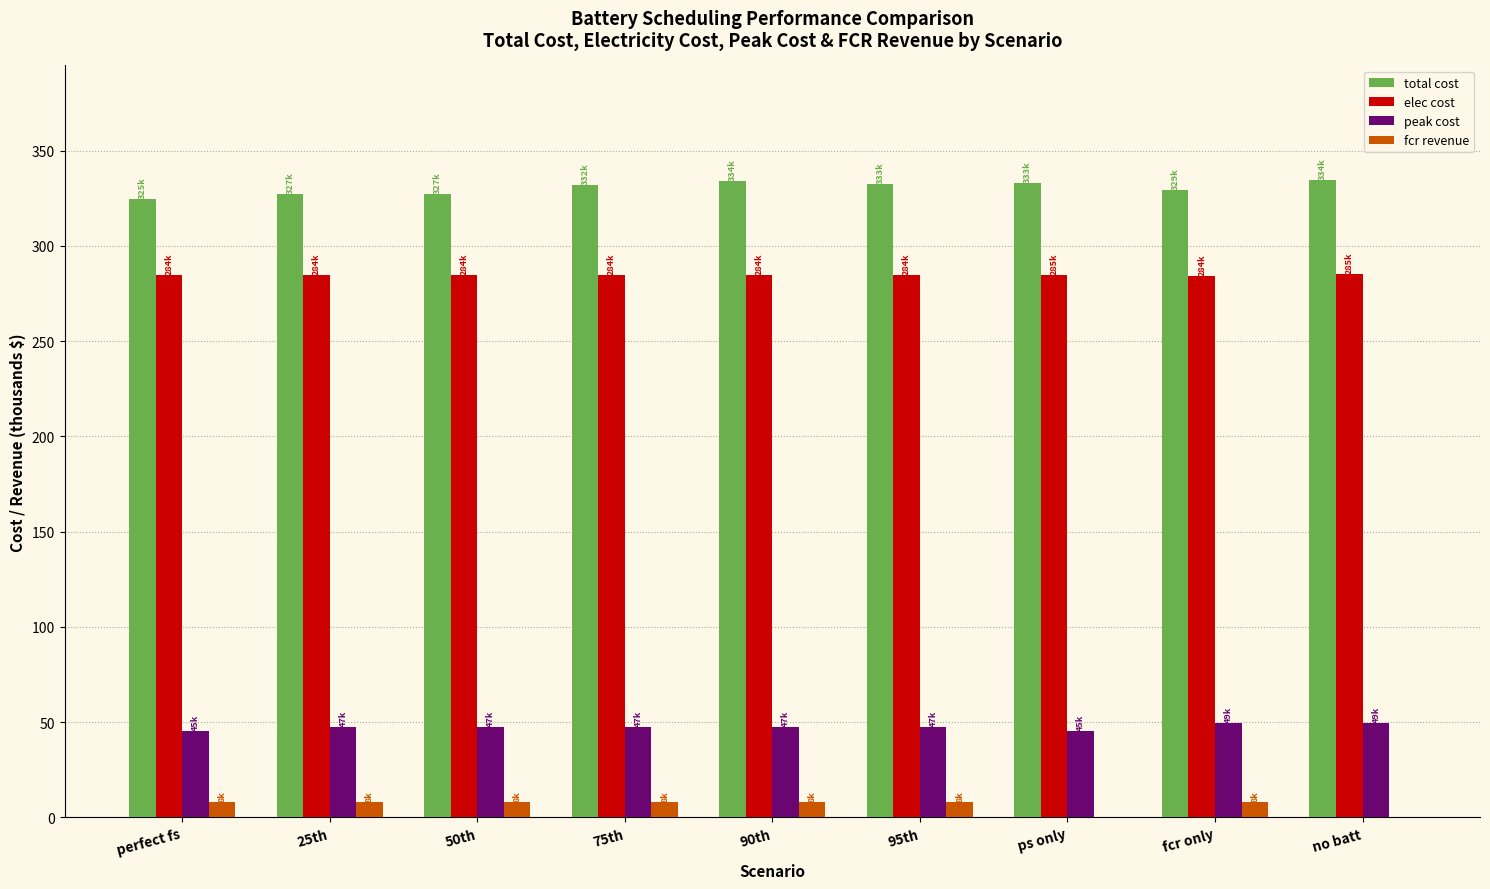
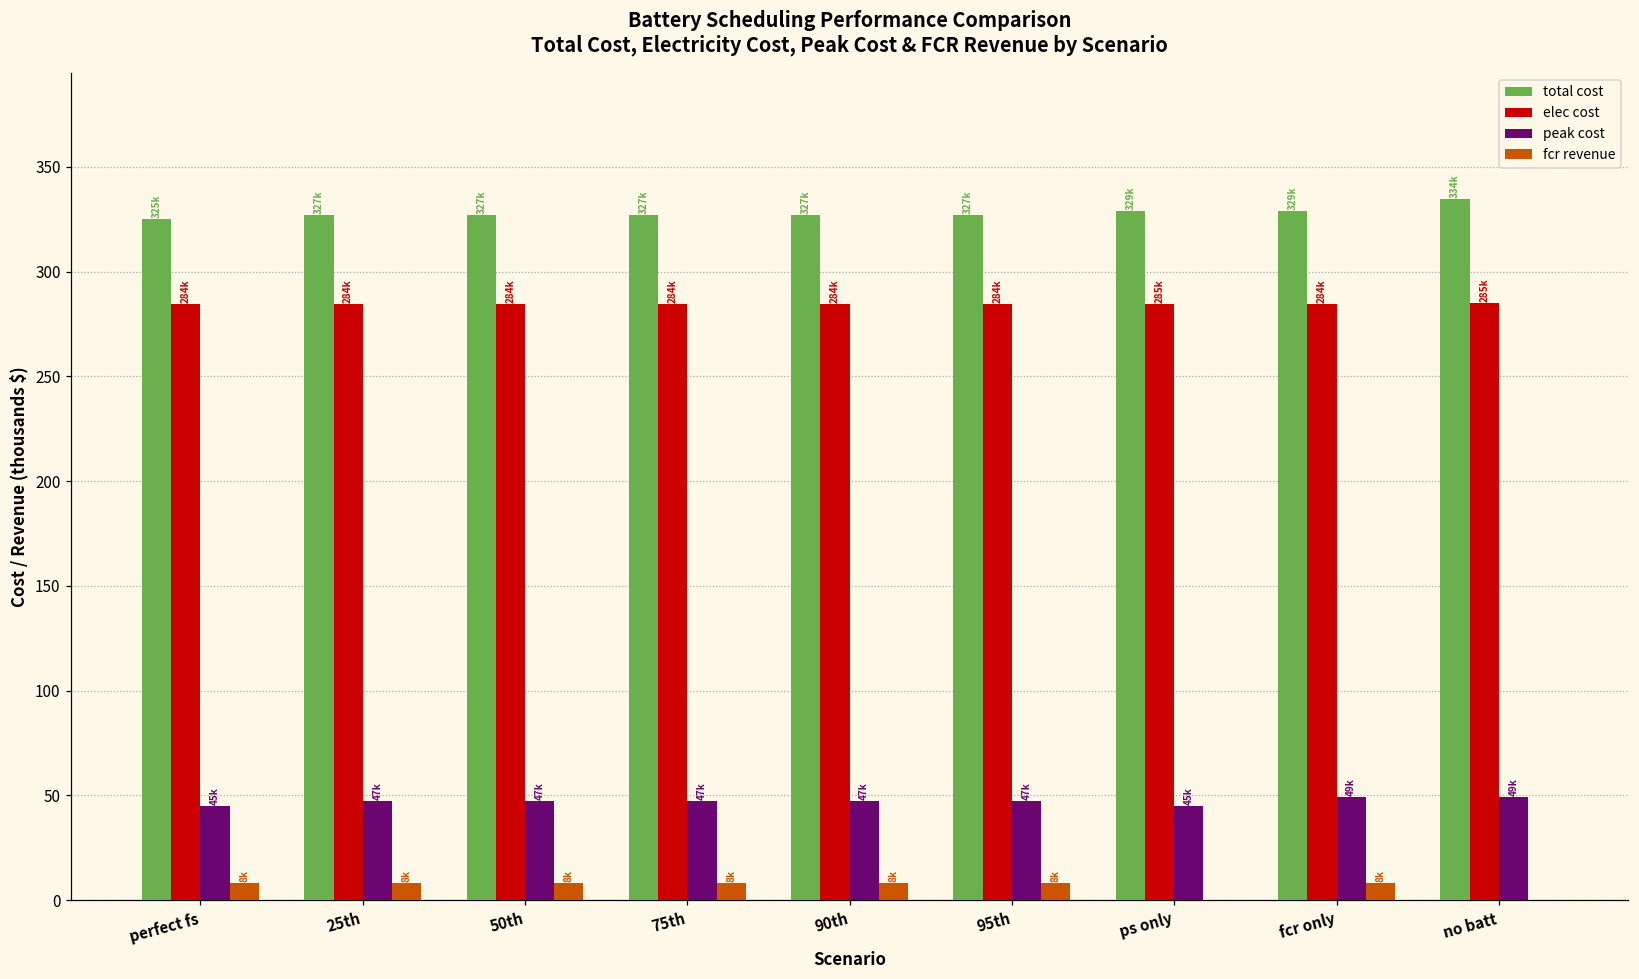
  {
    "total cost": {
      "perfect fs": "325k",
      "25th": "327k",
      "50th": "327k",
-     "75th": "332k",
-     "90th": "334k",
-     "95th": "333k",
-     "ps only": "333k",
+     "75th": "327k",
+     "90th": "327k",
+     "95th": "327k",
+     "ps only": "329k",
      "fcr only": "329k",
      "no batt": "334k"
    },
    "elec cost": {
      "perfect fs": "284k",
      "25th": "284k",
      "50th": "284k",
      "75th": "284k",
      "90th": "284k",
      "95th": "284k",
      "ps only": "285k",
      "fcr only": "284k",
      "no batt": "285k"
    },
    "peak cost": {
      "perfect fs": "45k",
      "25th": "47k",
      "50th": "47k",
      "75th": "47k",
      "90th": "47k",
      "95th": "47k",
      "ps only": "45k",
      "fcr only": "49k",
      "no batt": "49k"
    },
    "fcr revenue": {
      "perfect fs": "8k",
      "25th": "8k",
      "50th": "8k",
      "75th": "8k",
      "90th": "8k",
      "95th": "8k",
      "fcr only": "8k"
    }
  }
